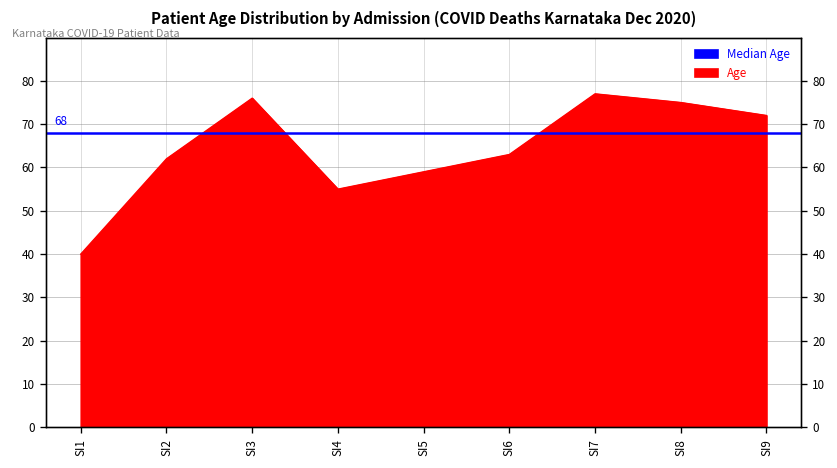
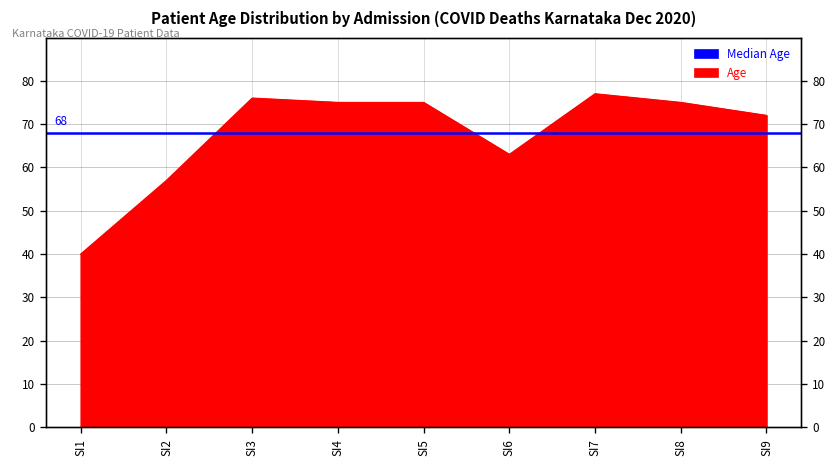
  {
    "SI1": 40,
-   "SI2": 62,
+   "SI2": 57,
    "SI3": 76,
-   "SI4": 55,
-   "SI5": 59,
+   "SI4": 75,
+   "SI5": 75,
    "SI6": 63,
    "SI7": 77,
    "SI8": 75,
    "SI9": 72
  }
